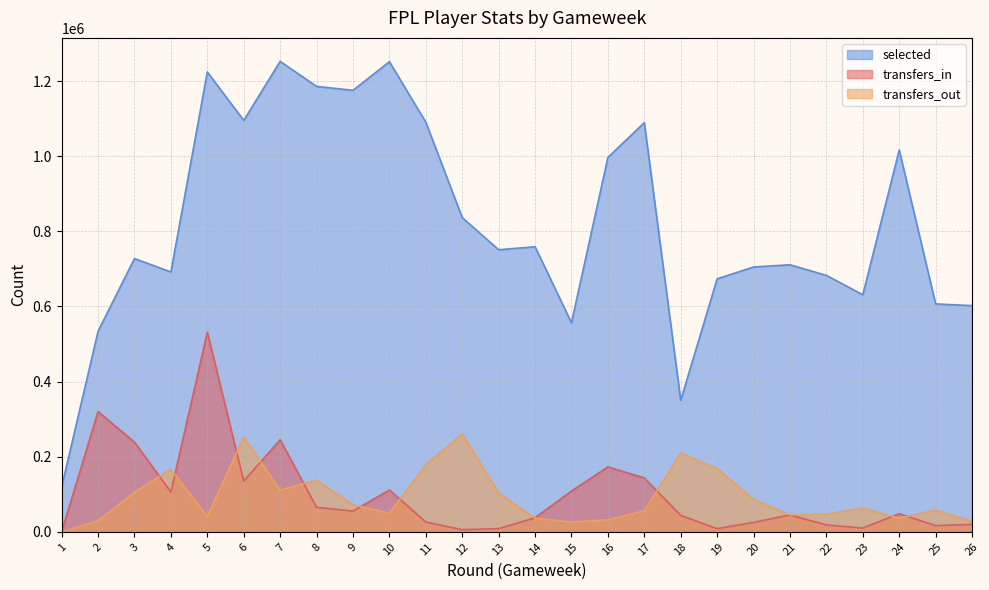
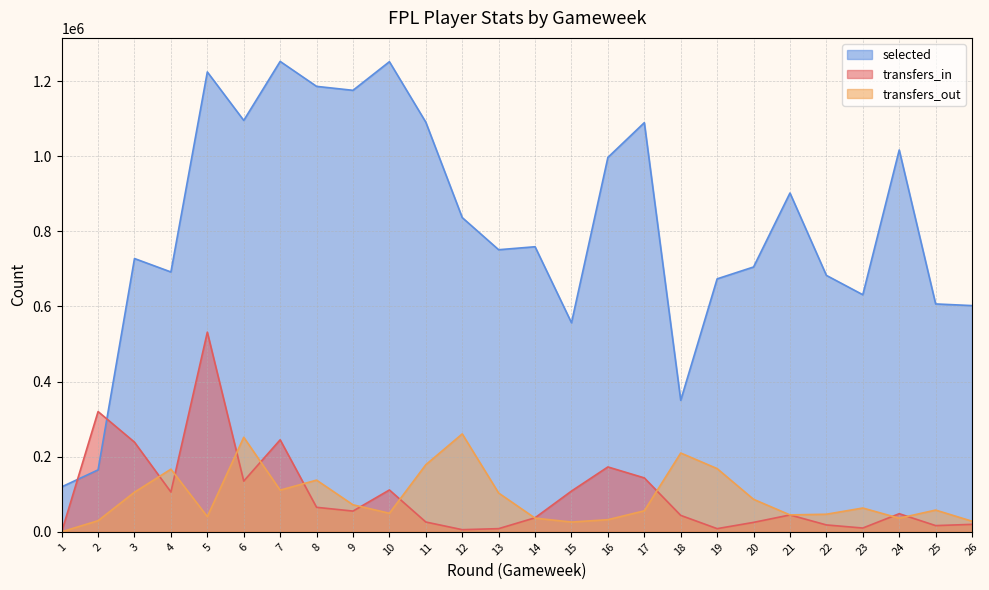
  {
    "selected": {
      "1": 120000,
-     "2": 530000,
+     "2": 160000,
      "3": 730000,
      "4": 690000,
      "5": 1220000,
      "6": 1100000,
      "7": 1250000,
      "8": 1190000,
      "9": 1180000,
      "10": 1250000,
      "11": 1090000,
      "12": 840000,
      "13": 750000,
      "14": 760000,
      "15": 560000,
      "16": 1000000,
      "17": 1090000,
      "18": 350000,
      "19": 670000,
      "20": 710000,
-     "21": 710000,
+     "21": 900000,
      "22": 680000,
      "23": 630000,
      "24": 1020000,
      "25": 610000,
      "26": 600000
    }
  }
